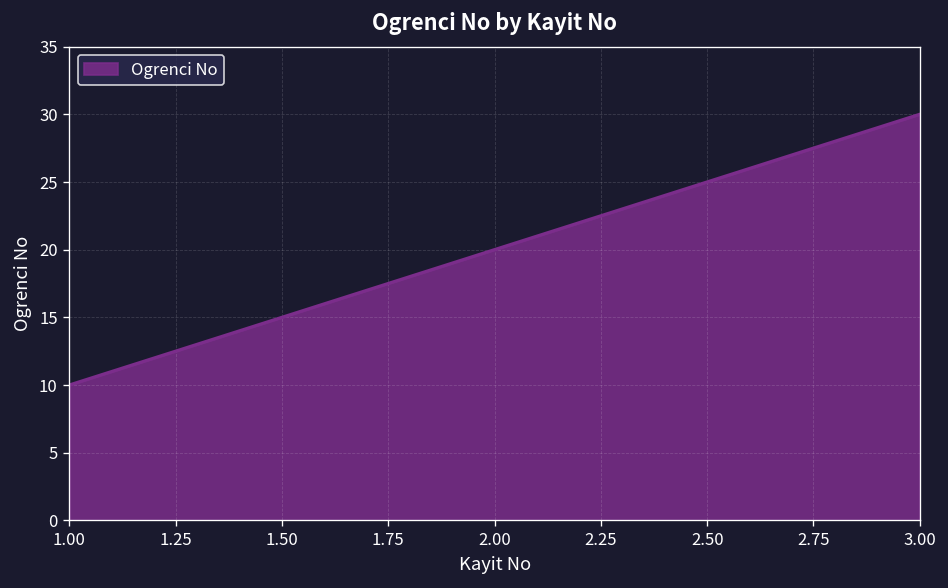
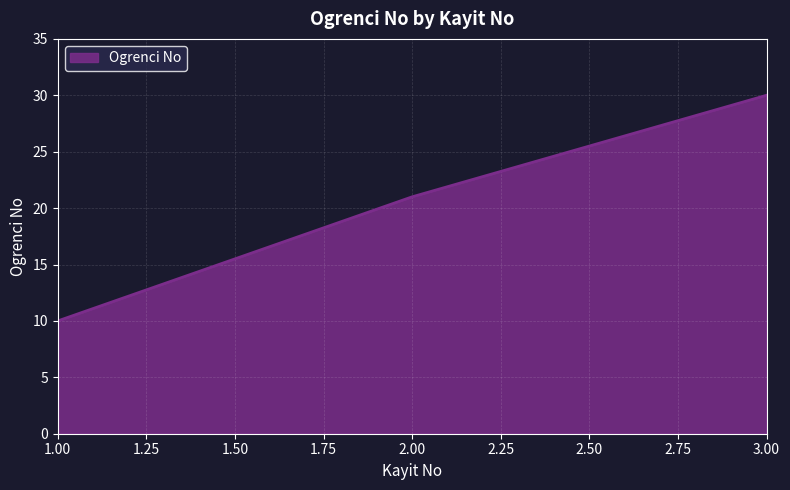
  {
    "1.00": 10,
-   "2.00": 20,
+   "2.00": 21,
    "3.00": 30
  }
